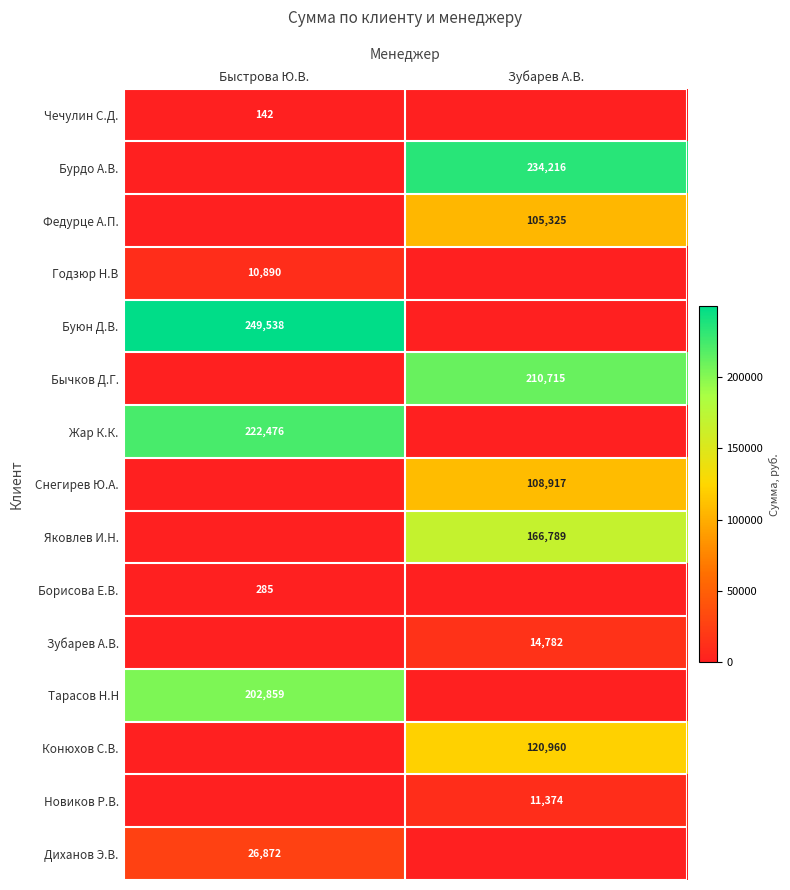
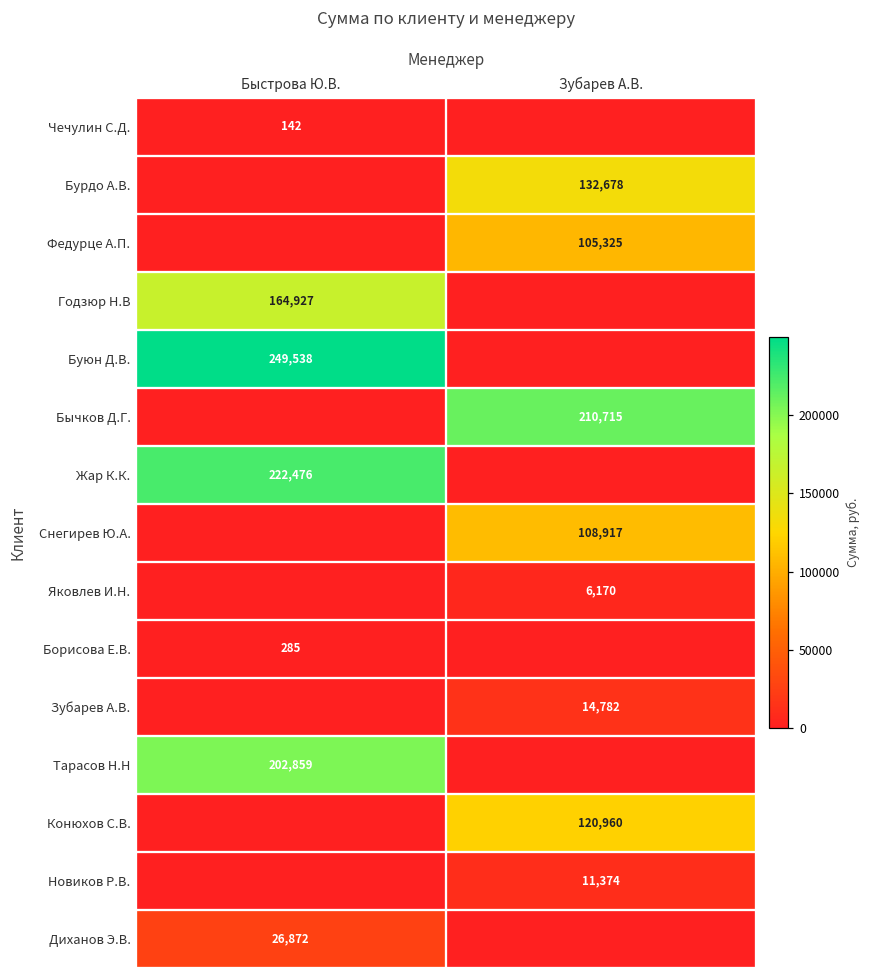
  {
    "Чечулин С.Д.": {
      "Быстрова Ю.В.": "142"
    },
    "Бурдо А.В.": {
-     "Зубарев А.В.": "234,216"
+     "Зубарев А.В.": "132,678"
    },
    "Федурце А.П.": {
      "Зубарев А.В.": "105,325"
    },
    "Годзюр Н.В": {
-     "Быстрова Ю.В.": "10,890"
+     "Быстрова Ю.В.": "164,927"
    },
    "Буюн Д.В.": {
      "Быстрова Ю.В.": "249,538"
    },
    "Бычков Д.Г.": {
      "Зубарев А.В.": "210,715"
    },
    "Жар К.К.": {
      "Быстрова Ю.В.": "222,476"
    },
    "Снегирев Ю.А.": {
      "Зубарев А.В.": "108,917"
    },
    "Яковлев И.Н.": {
-     "Зубарев А.В.": "166,789"
+     "Зубарев А.В.": "6,170"
    },
    "Борисова Е.В.": {
      "Быстрова Ю.В.": "285"
    },
    "Зубарев А.В.": {
      "Зубарев А.В.": "14,782"
    },
    "Тарасов Н.Н": {
      "Быстрова Ю.В.": "202,859"
    },
    "Конюхов С.В.": {
      "Зубарев А.В.": "120,960"
    },
    "Новиков Р.В.": {
      "Зубарев А.В.": "11,374"
    },
    "Диханов Э.В.": {
      "Быстрова Ю.В.": "26,872"
    }
  }
